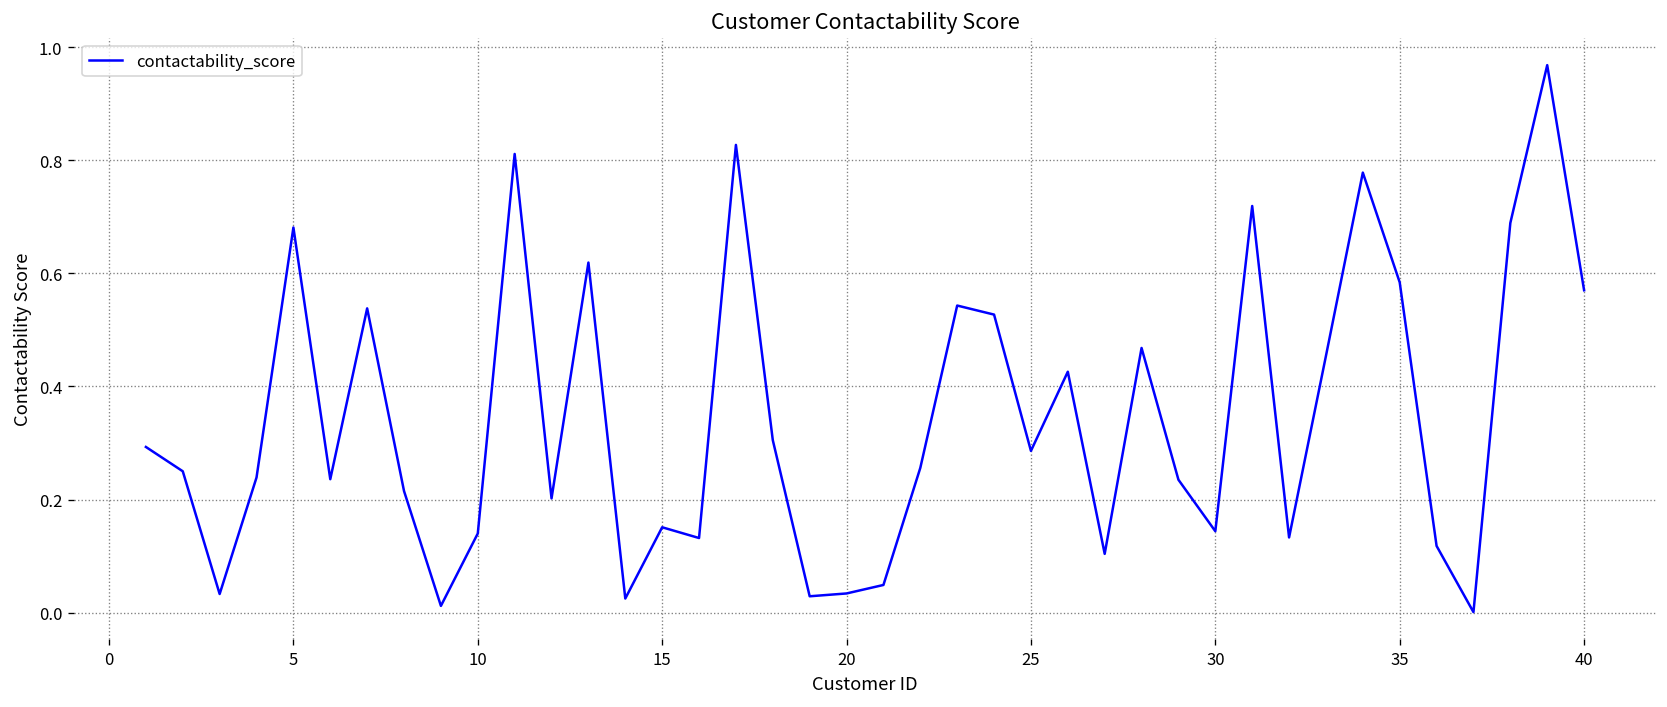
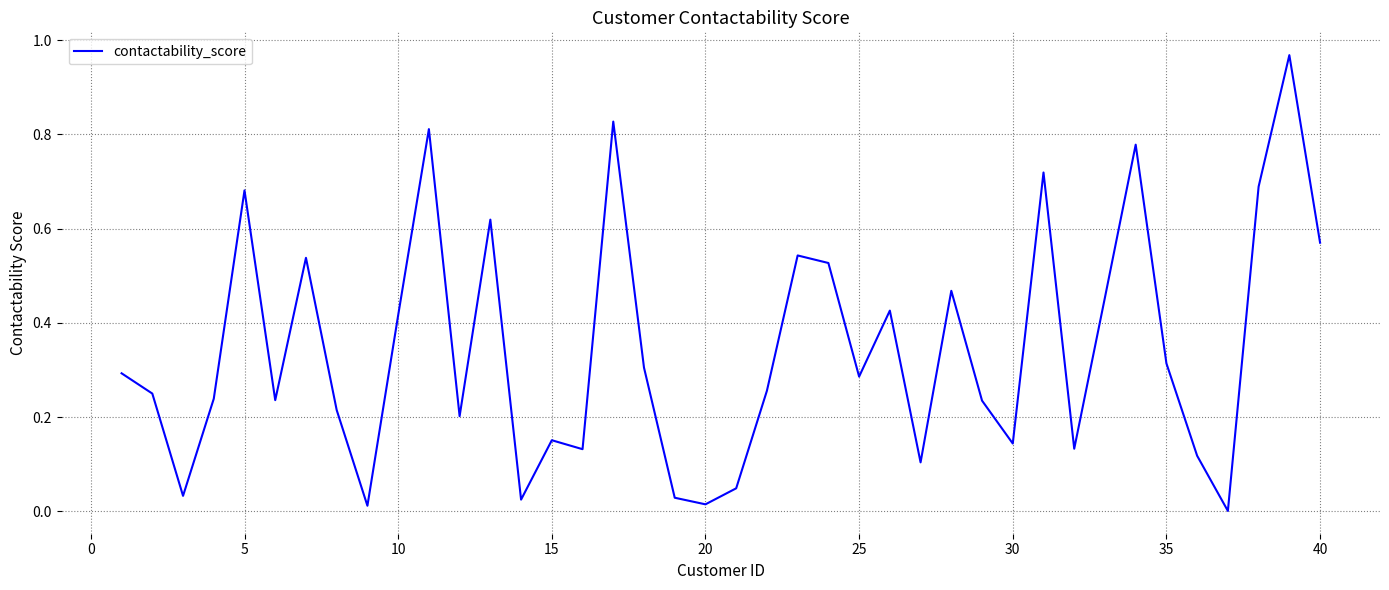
  {
    "5": 0.68,
-   "10": 0.14,
+   "10": 0.42,
    "15": 0.15,
-   "20": 0.03,
+   "20": 0.02,
    "25": 0.29,
    "30": 0.14,
-   "35": 0.58,
+   "35": 0.31,
    "40": 0.57
  }
